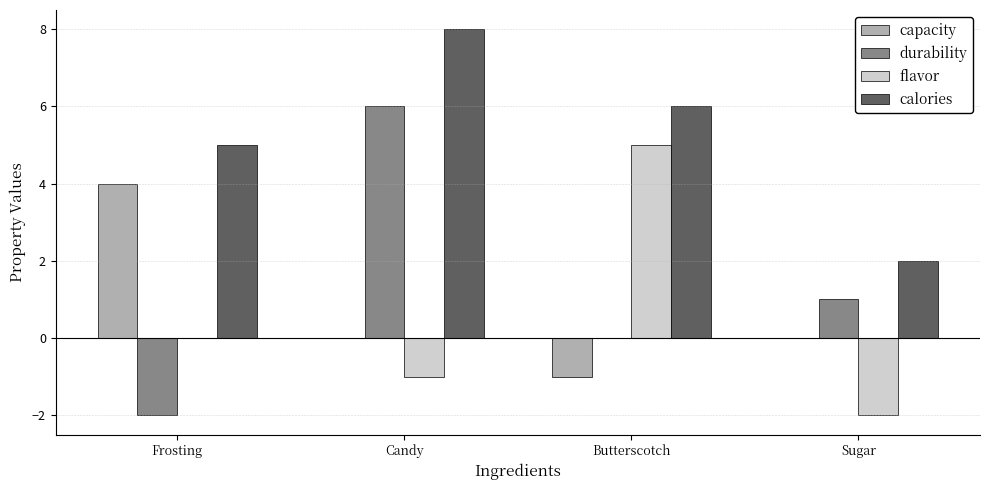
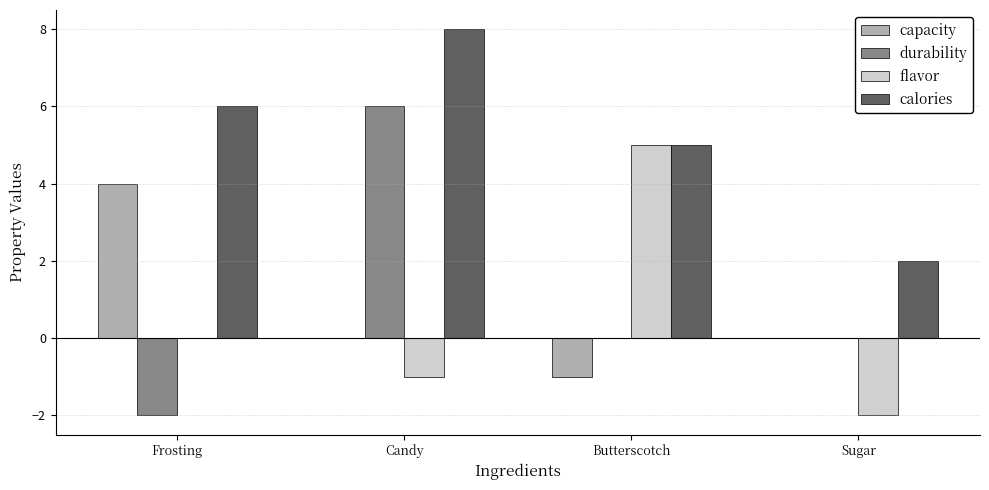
  {
    "durability": {
      "Frosting": -2,
      "Candy": 6,
      "Butterscotch": 0,
-     "Sugar": 1
+     "Sugar": 0
    },
    "calories": {
-     "Frosting": 5,
+     "Frosting": 6,
      "Candy": 8,
-     "Butterscotch": 6,
+     "Butterscotch": 5,
      "Sugar": 2
    }
  }
